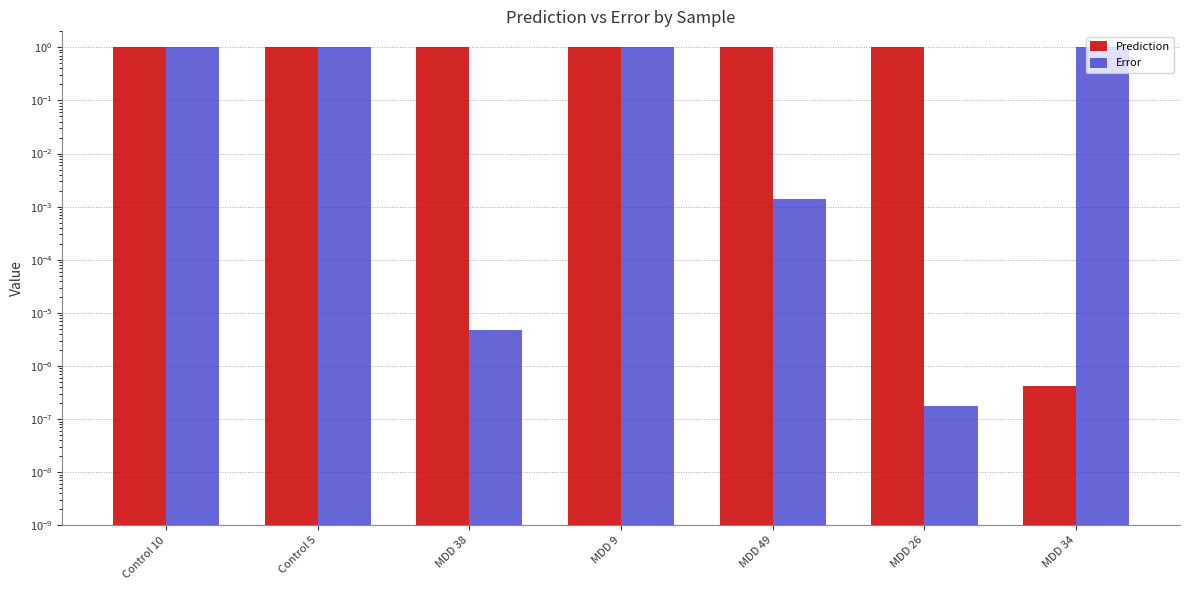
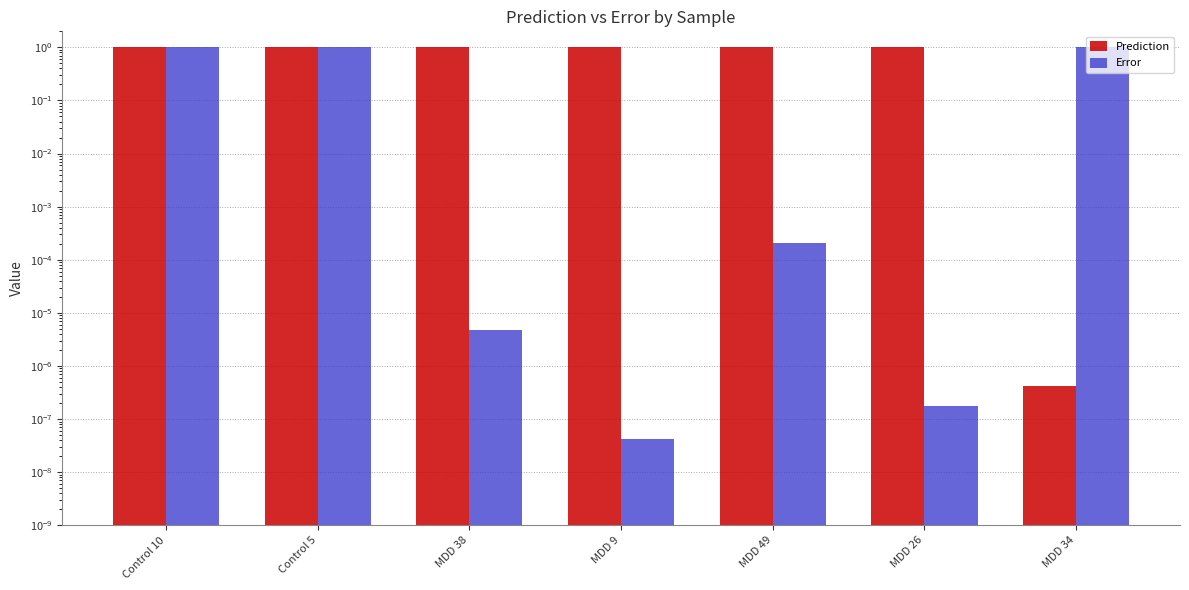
  {
    "Prediction": {
      "Control 10": 1.0,
      "Control 5": 1.0,
      "MDD 38": 1.0,
      "MDD 9": 1.0,
      "MDD 49": 1.0,
      "MDD 26": 1.0,
      "MDD 34": 0.0000004
    },
    "Error": {
      "Control 10": 1.0,
      "Control 5": 1.0,
      "MDD 38": 0.000005,
-     "MDD 9": 1,
-     "MDD 49": 0.0014,
+     "MDD 9": 0,
+     "MDD 49": 0.00021,
      "MDD 26": 0.00000017
    }
  }
